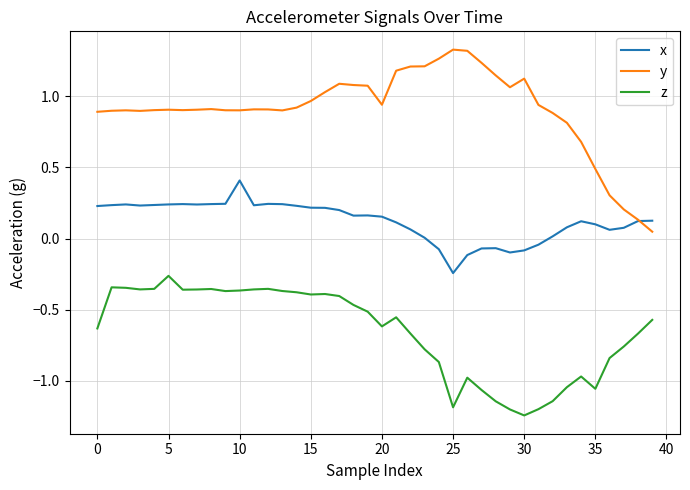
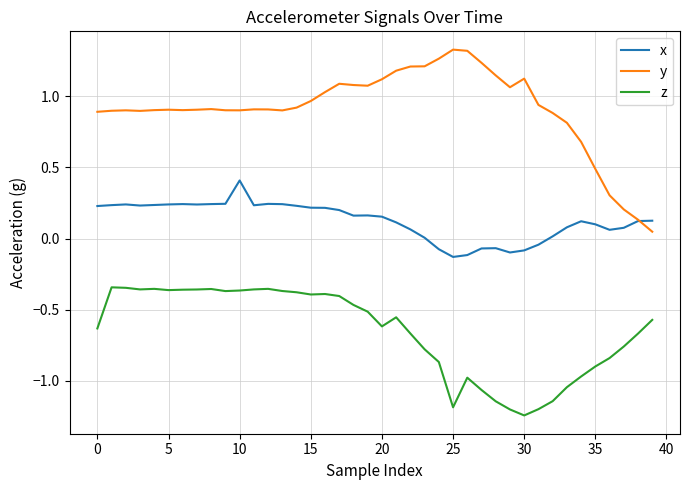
  {
    "x": {
      "0": 0.23,
      "5": 0.24,
      "10": 0.41,
      "15": 0.22,
      "20": 0.15,
-     "25": -0.24,
+     "25": -0.13,
      "30": -0.08,
      "35": 0.10
    },
    "y": {
      "0": 0.89,
      "5": 0.90,
      "10": 0.90,
      "15": 0.97,
-     "20": 0.94,
+     "20": 1.12,
      "25": 1.33,
      "30": 1.12,
      "35": 0.49
    },
    "z": {
      "0": -0.63,
-     "5": -0.26,
+     "5": -0.36,
      "10": -0.37,
      "15": -0.39,
      "20": -0.62,
      "25": -1.19,
      "30": -1.24,
-     "35": -1.06
+     "35": -0.90
    }
  }
